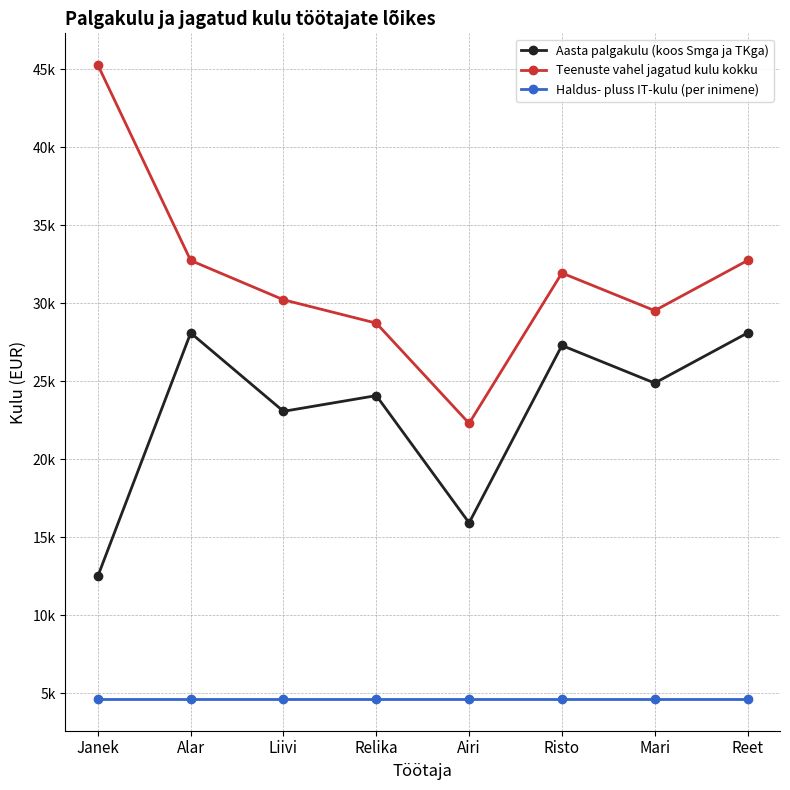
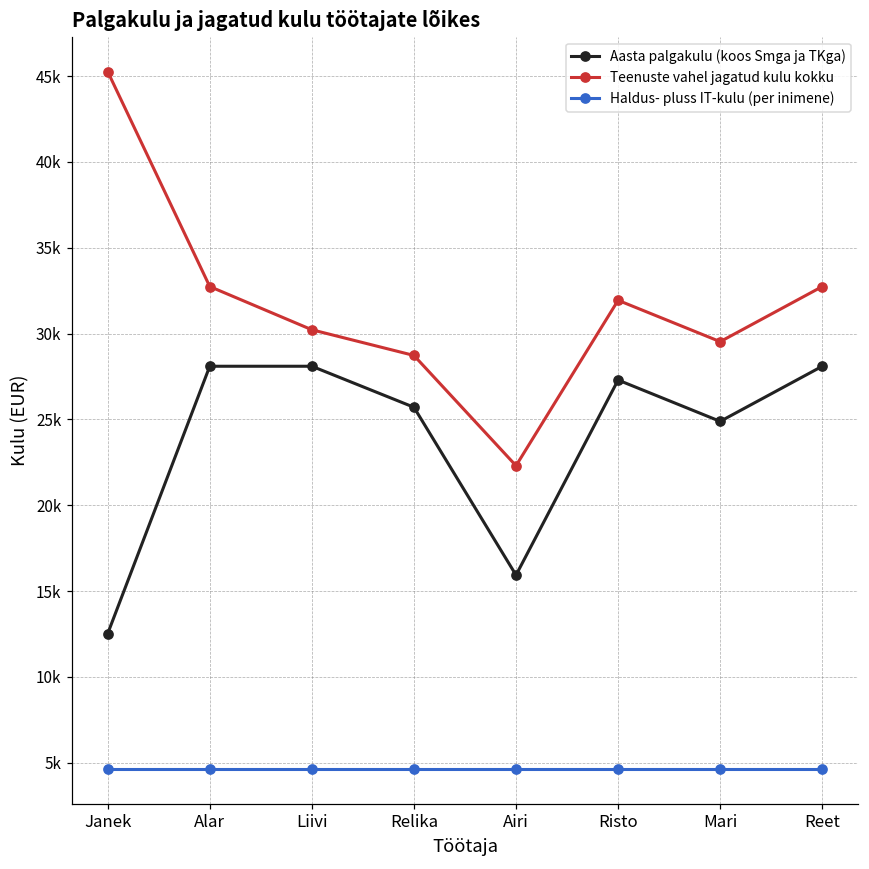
  {
    "Aasta palgakulu (koos Smga ja TKga)": {
      "Janek": 12500,
      "Alar": 28100,
-     "Liivi": 23100,
-     "Relika": 24100,
+     "Liivi": 28100,
+     "Relika": 25700,
      "Airi": 15900,
      "Risto": 27300,
      "Mari": 24900,
      "Reet": 28100
    },
    "Teenuste vahel jagatud kulu kokku": {
      "Janek": 45300,
      "Alar": 32700,
      "Liivi": 30200,
      "Relika": 28700,
      "Airi": 22300,
      "Risto": 31900,
      "Mari": 29500,
      "Reet": 32700
    },
    "Haldus- pluss IT-kulu (per inimene)": {
      "Janek": 4600,
      "Alar": 4600,
      "Liivi": 4600,
      "Relika": 4600,
      "Airi": 4600,
      "Risto": 4600,
      "Mari": 4600,
      "Reet": 4600
    }
  }
